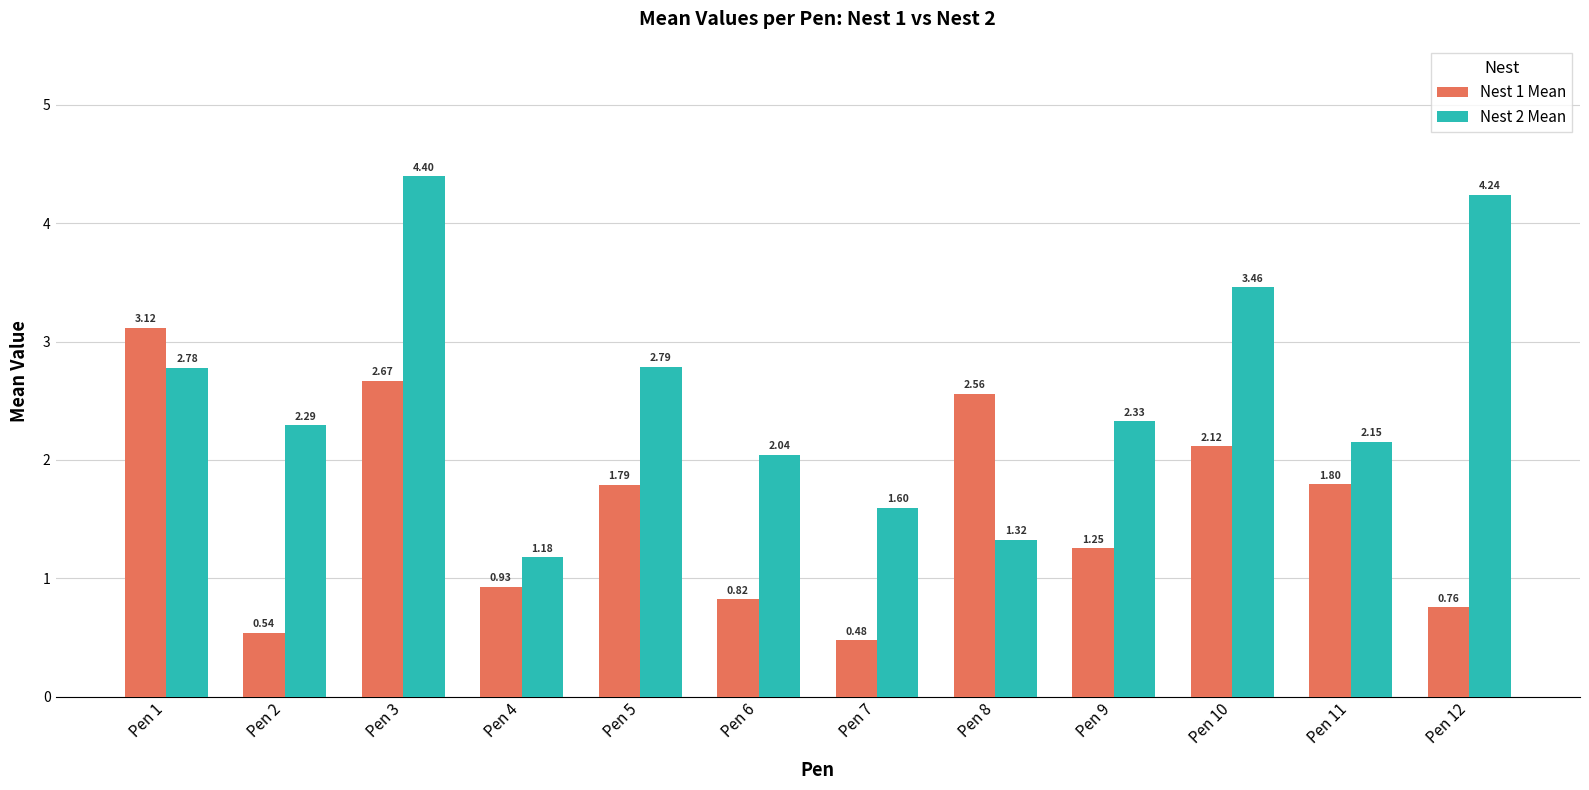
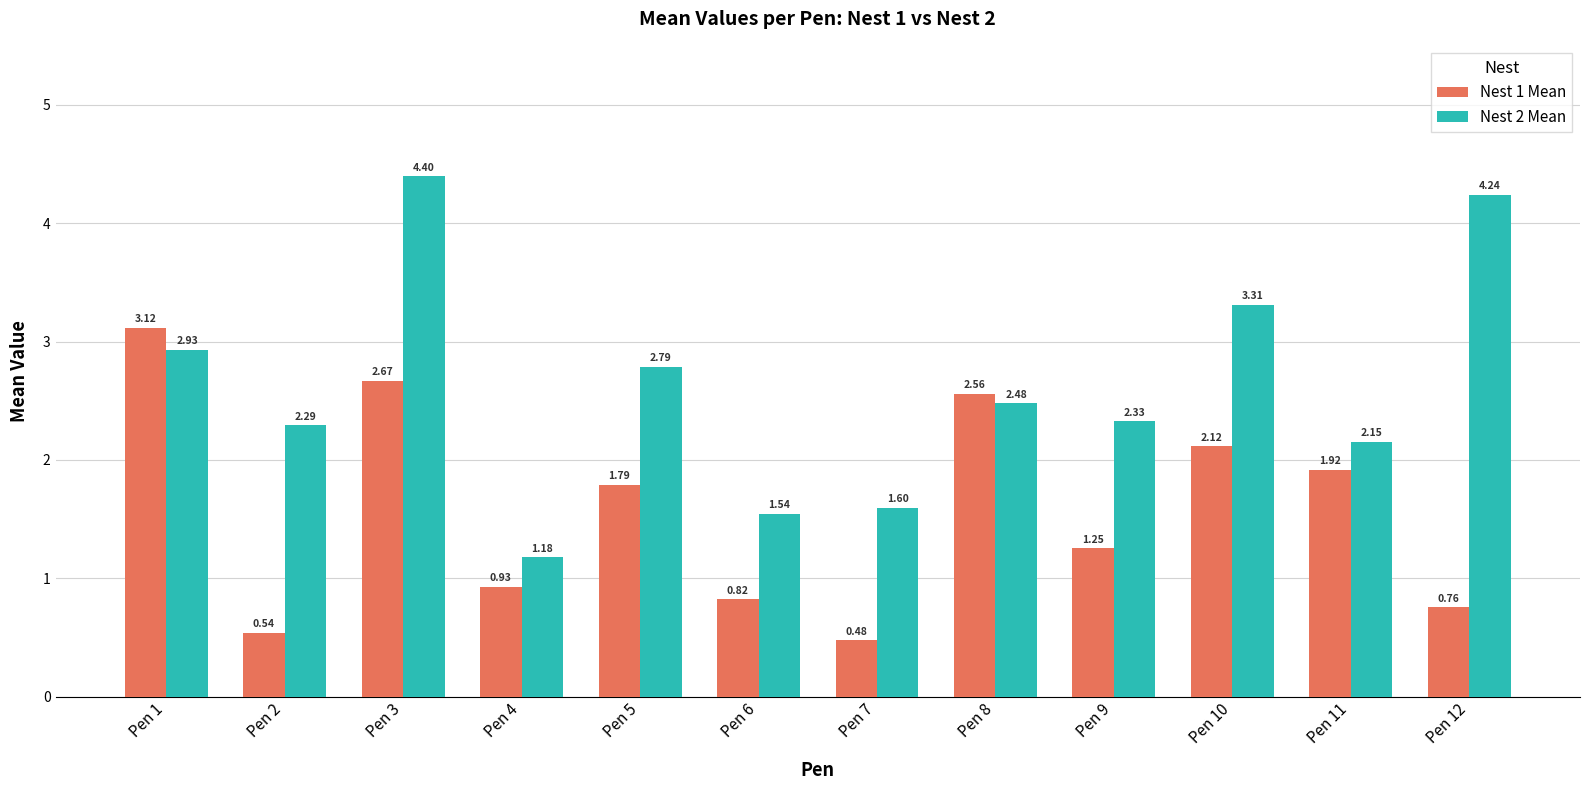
  {
    "Nest 1 Mean": {
      "Pen 1": 3.12,
      "Pen 2": 0.54,
      "Pen 3": 2.67,
      "Pen 4": 0.93,
      "Pen 5": 1.79,
      "Pen 6": 0.82,
      "Pen 7": 0.48,
      "Pen 8": 2.56,
      "Pen 9": 1.25,
      "Pen 10": 2.12,
-     "Pen 11": 1.80,
+     "Pen 11": 1.92,
      "Pen 12": 0.76
    },
    "Nest 2 Mean": {
-     "Pen 1": 2.78,
+     "Pen 1": 2.93,
      "Pen 2": 2.29,
      "Pen 3": 4.40,
      "Pen 4": 1.18,
      "Pen 5": 2.79,
-     "Pen 6": 2.04,
+     "Pen 6": 1.54,
      "Pen 7": 1.60,
-     "Pen 8": 1.32,
+     "Pen 8": 2.48,
      "Pen 9": 2.33,
-     "Pen 10": 3.46,
+     "Pen 10": 3.31,
      "Pen 11": 2.15,
      "Pen 12": 4.24
    }
  }
